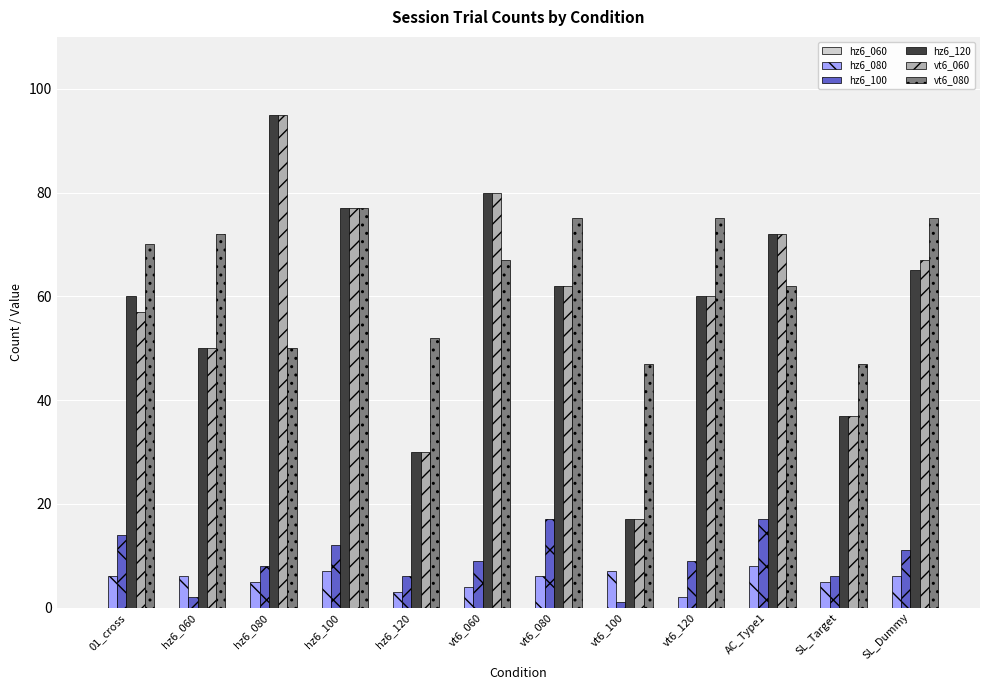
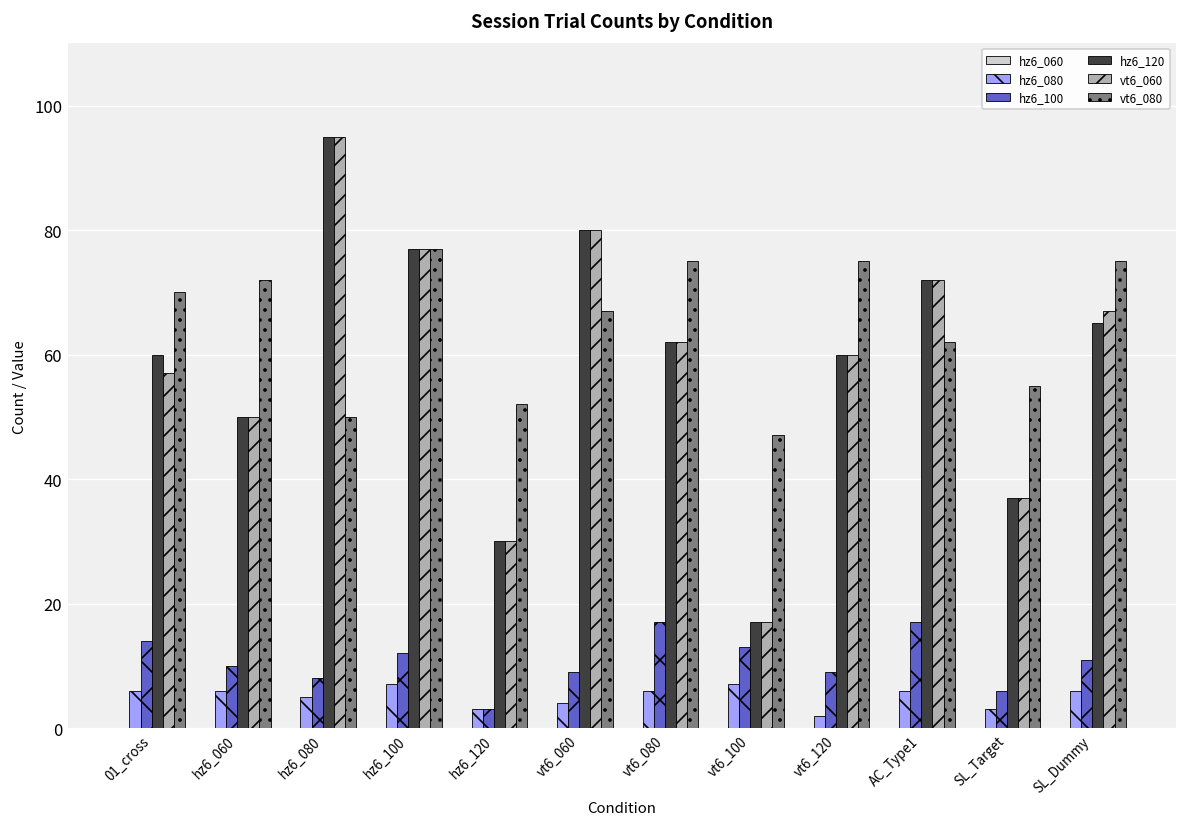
  {
    "hz6_080": {
      "01_cross": 6,
      "hz6_060": 6,
      "hz6_080": 5,
      "hz6_100": 7,
      "hz6_120": 3,
      "vt6_060": 4,
      "vt6_080": 6,
      "vt6_100": 7,
      "vt6_120": 2,
-     "AC_Type1": 8,
-     "SL_Target": 5,
+     "AC_Type1": 6,
+     "SL_Target": 3,
      "SL_Dummy": 6
    },
    "hz6_100": {
      "01_cross": 14,
-     "hz6_060": 2,
+     "hz6_060": 10,
      "hz6_080": 8,
      "hz6_100": 12,
-     "hz6_120": 6,
+     "hz6_120": 3,
      "vt6_060": 9,
      "vt6_080": 17,
-     "vt6_100": 1,
+     "vt6_100": 13,
      "vt6_120": 9,
      "AC_Type1": 17,
      "SL_Target": 6,
      "SL_Dummy": 11
    },
    "hz6_120": {
      "01_cross": 60,
      "hz6_060": 50,
      "hz6_080": 95,
      "hz6_100": 77,
      "hz6_120": 30,
      "vt6_060": 80,
      "vt6_080": 62,
      "vt6_100": 17,
      "vt6_120": 60,
      "AC_Type1": 72,
      "SL_Target": 37,
      "SL_Dummy": 65
    },
    "vt6_080": {
      "01_cross": 70,
      "hz6_060": 72,
      "hz6_080": 50,
      "hz6_100": 77,
      "hz6_120": 52,
      "vt6_060": 67,
      "vt6_080": 75,
      "vt6_100": 47,
      "vt6_120": 75,
      "AC_Type1": 62,
-     "SL_Target": 47,
+     "SL_Target": 55,
      "SL_Dummy": 75
    }
  }
